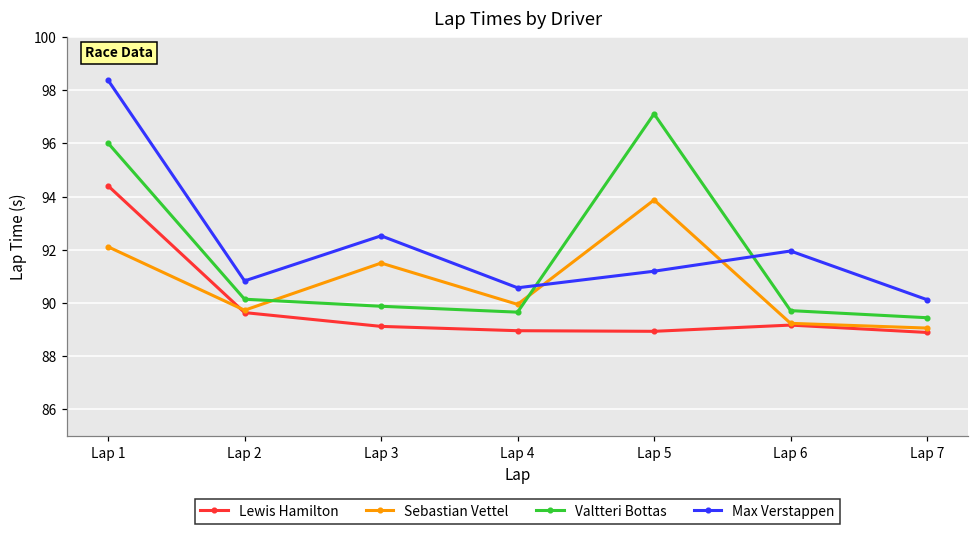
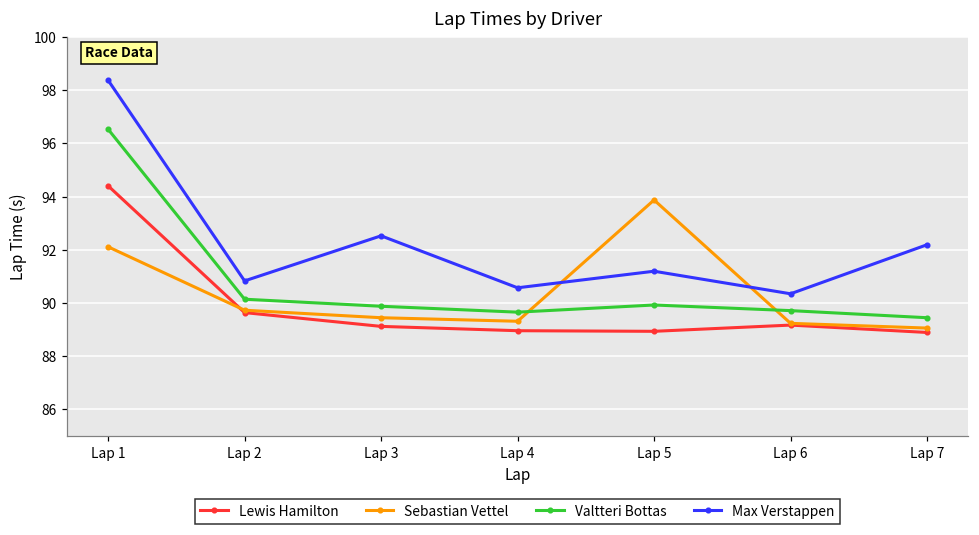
  {
    "Lewis Hamilton": {
      "Lap 1": 94.4,
      "Lap 3": 89.1,
      "Lap 4": 89.0,
      "Lap 5": 88.9,
      "Lap 7": 88.9
    },
    "Sebastian Vettel": {
      "Lap 1": 92.1,
-     "Lap 3": 91.5,
-     "Lap 4": 89.9,
+     "Lap 3": 89.4,
+     "Lap 4": 89.3,
      "Lap 5": 93.9,
      "Lap 7": 89.1
    },
    "Valtteri Bottas": {
-     "Lap 1": 96.0,
+     "Lap 1": 96.5,
      "Lap 2": 90.1,
      "Lap 3": 89.9,
      "Lap 4": 89.7,
-     "Lap 5": 97.1,
+     "Lap 5": 89.9,
      "Lap 6": 89.7,
      "Lap 7": 89.4
    },
    "Max Verstappen": {
      "Lap 1": 98.4,
      "Lap 2": 90.8,
      "Lap 3": 92.5,
      "Lap 4": 90.6,
      "Lap 5": 91.2,
-     "Lap 6": 92.0,
-     "Lap 7": 90.1
+     "Lap 6": 90.3,
+     "Lap 7": 92.2
    }
  }
